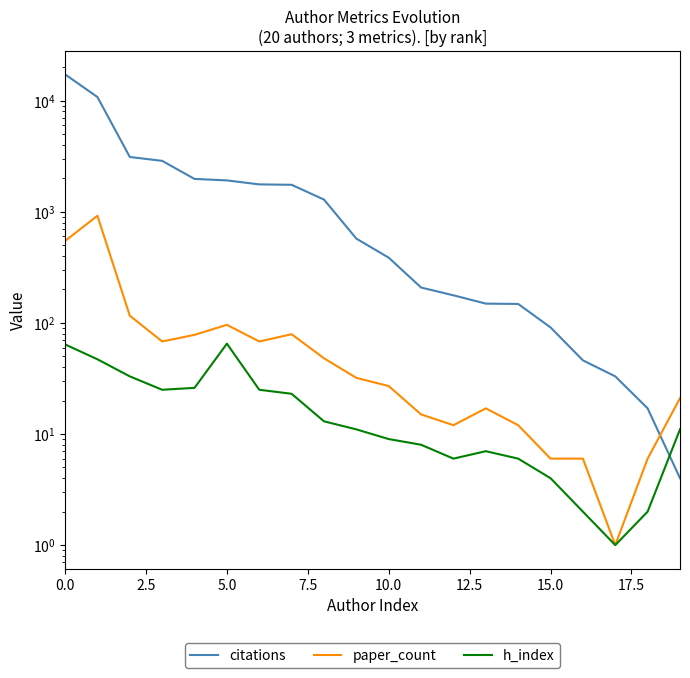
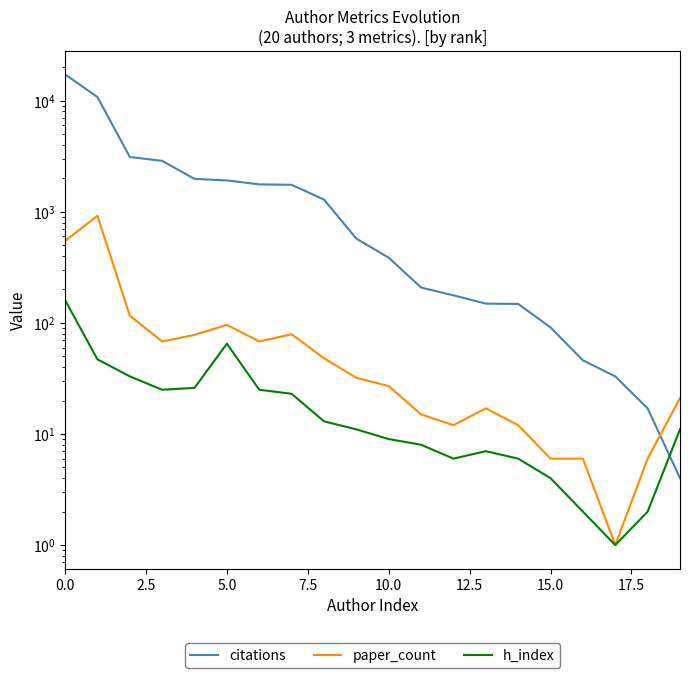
  {
    "citations": {
      "0.0": 17000,
      "5.0": 1900,
      "10.0": 390,
      "15.0": 90
    },
    "paper_count": {
      "0.0": 500,
      "5.0": 100,
      "10.0": 27,
      "15.0": 6
    },
    "h_index": {
-     "0.0": 60,
+     "0.0": 160,
      "5.0": 70,
      "10.0": 9,
      "15.0": 4
    }
  }
